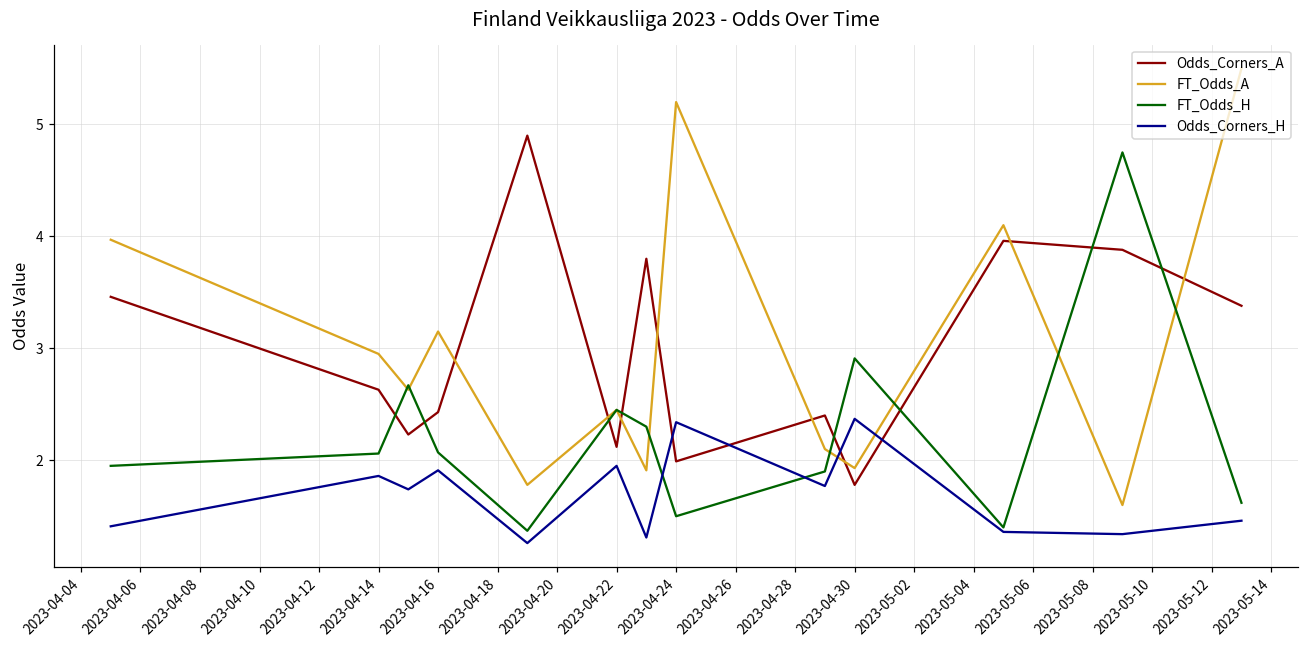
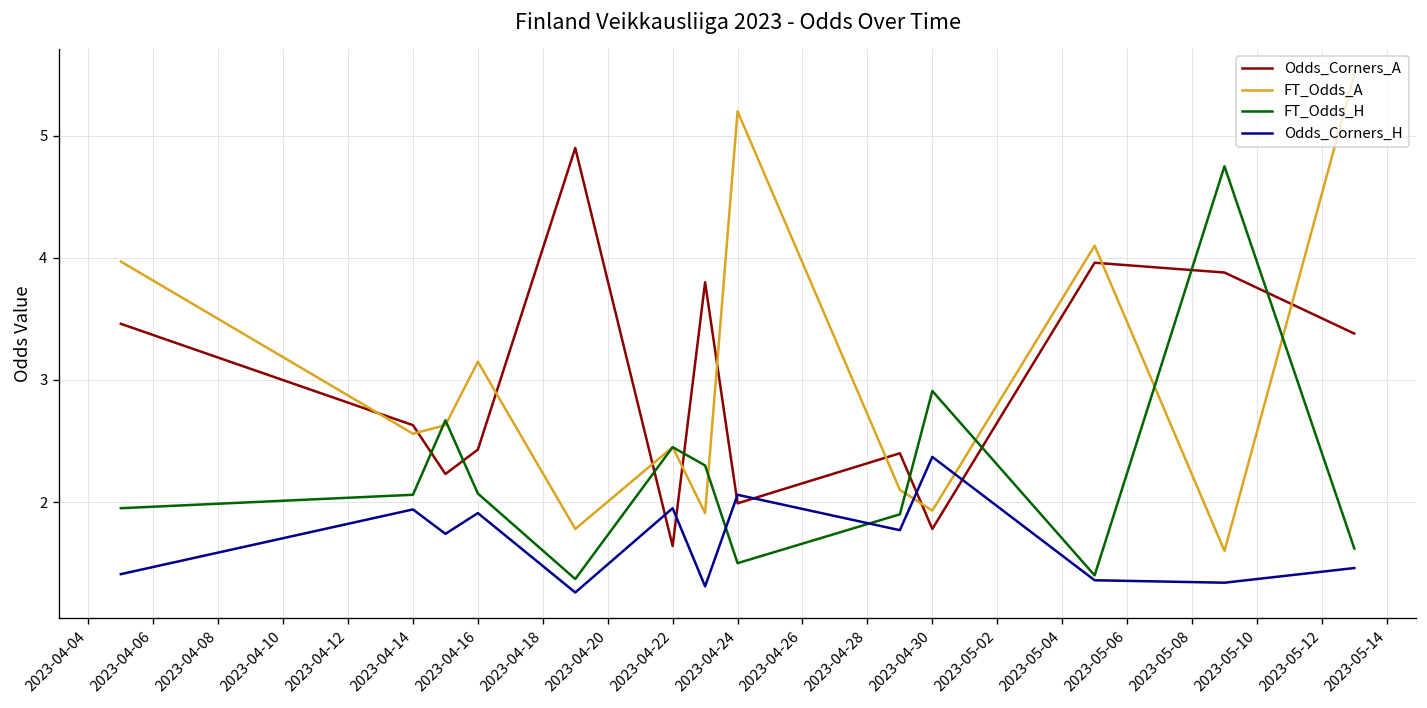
  {
    "Odds_Corners_A": {
      "2023-04-14": 2.63,
      "2023-04-16": 2.43,
-     "2023-04-22": 2.12,
+     "2023-04-22": 1.64,
      "2023-04-24": 1.99,
      "2023-04-30": 1.78
    },
    "FT_Odds_A": {
-     "2023-04-14": 2.95,
+     "2023-04-14": 2.56,
      "2023-04-16": 3.15,
      "2023-04-24": 5.20,
      "2023-04-30": 1.93
    },
    "FT_Odds_H": {
      "2023-04-14": 2.06,
      "2023-04-16": 2.07,
      "2023-04-24": 1.50,
      "2023-04-30": 2.91
    },
    "Odds_Corners_H": {
-     "2023-04-14": 1.86,
+     "2023-04-14": 1.94,
      "2023-04-16": 1.91,
      "2023-04-22": 1.95,
-     "2023-04-24": 2.34,
+     "2023-04-24": 2.06,
      "2023-04-30": 2.37
    }
  }
